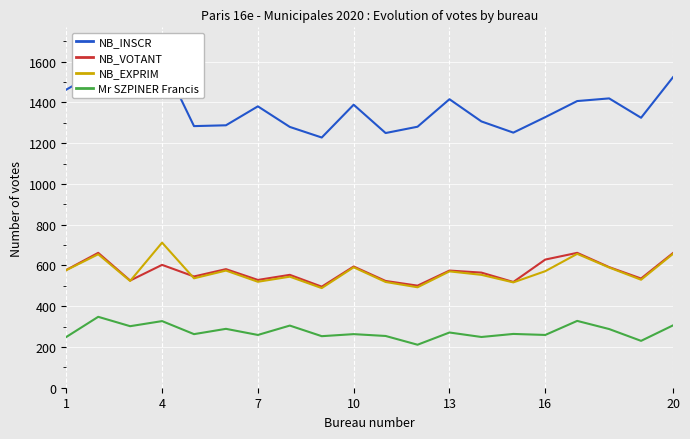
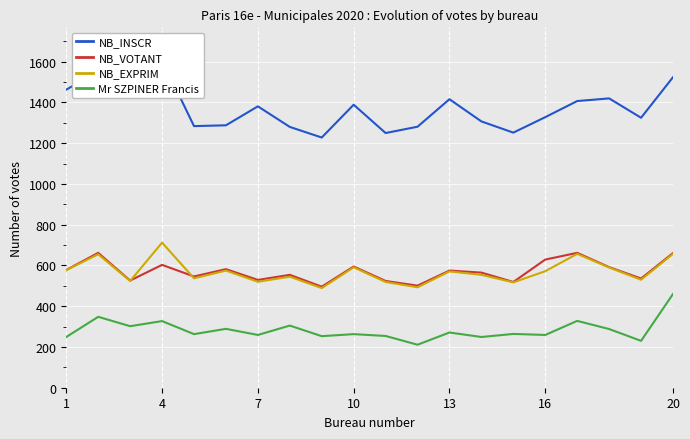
  {
    "NB_INSCR": {
      "1": 1460,
      "7": 1380,
      "10": 1390,
      "13": 1420,
      "16": 1330,
      "20": 1520
    },
    "NB_VOTANT": {
      "4": 600,
      "16": 630
    },
    "NB_EXPRIM": {
      "4": 710,
      "16": 570
    },
    "Mr SZPINER Francis": {
      "1": 250,
      "4": 330,
      "7": 260,
      "10": 260,
      "13": 270,
      "16": 260,
-     "20": 310
+     "20": 460
    }
  }
